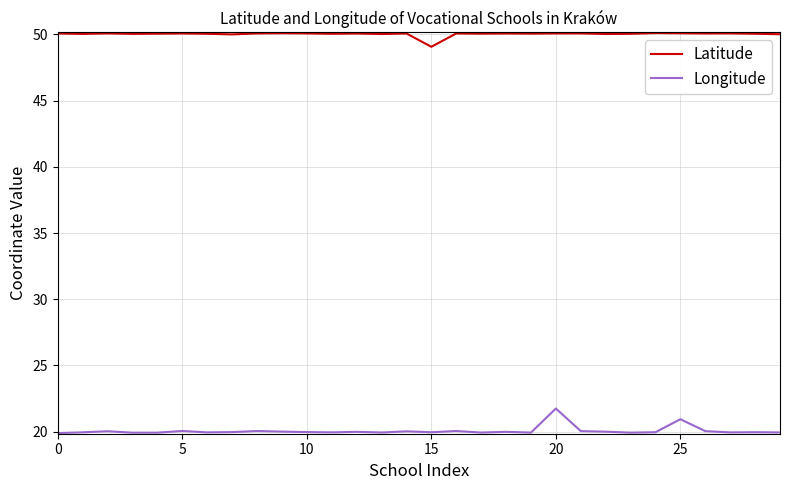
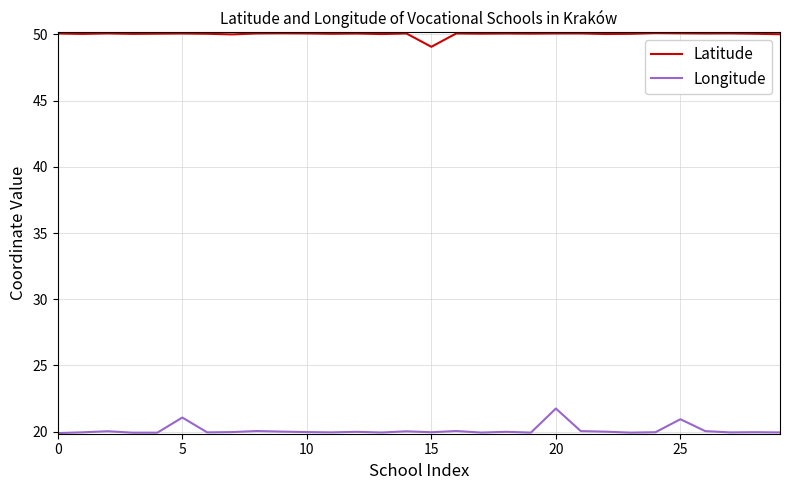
  {
    "Latitude": {
      "0": 50.1,
      "5": 50.1,
      "10": 50.1,
      "15": 49.1,
      "20": 50.1,
      "25": 50.1
    },
    "Longitude": {
      "0": 19.9,
-     "5": 20.1,
+     "5": 21.1,
      "10": 20.0,
      "15": 20.0,
      "20": 21.7,
      "25": 20.9
    }
  }
